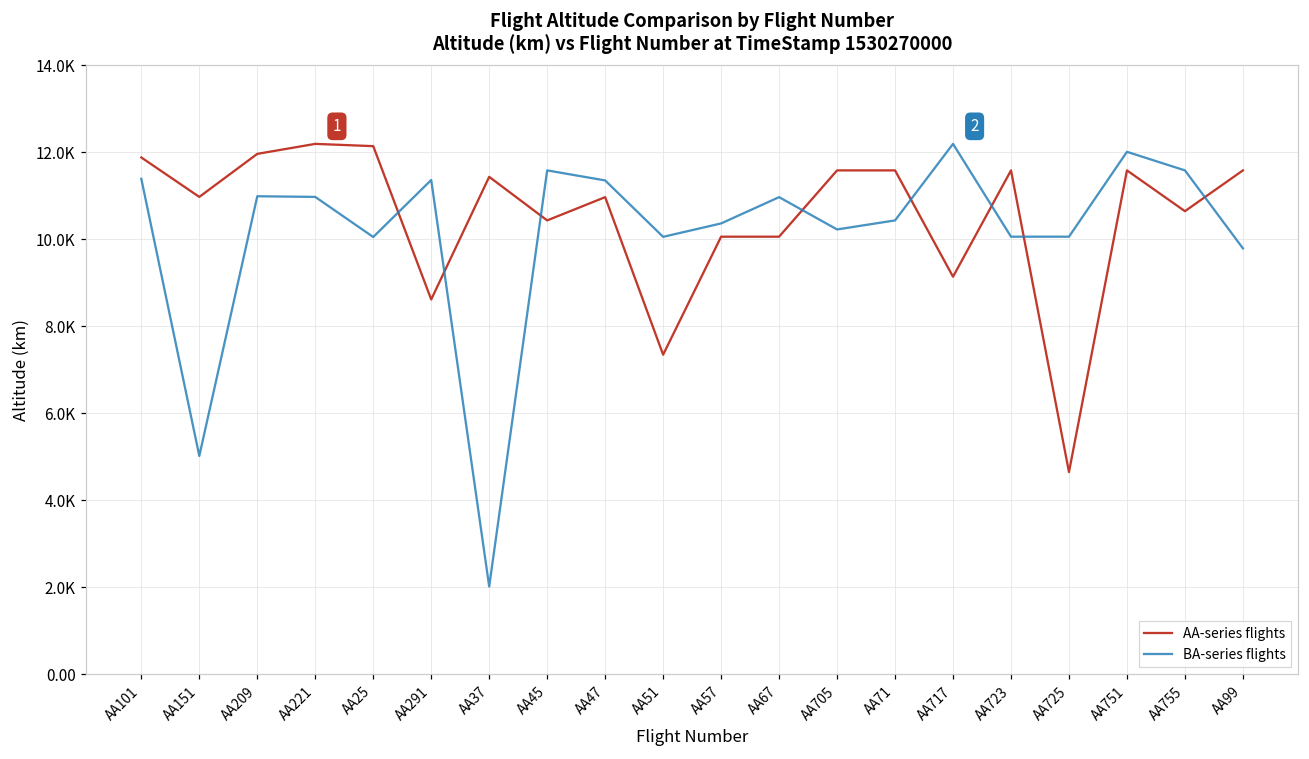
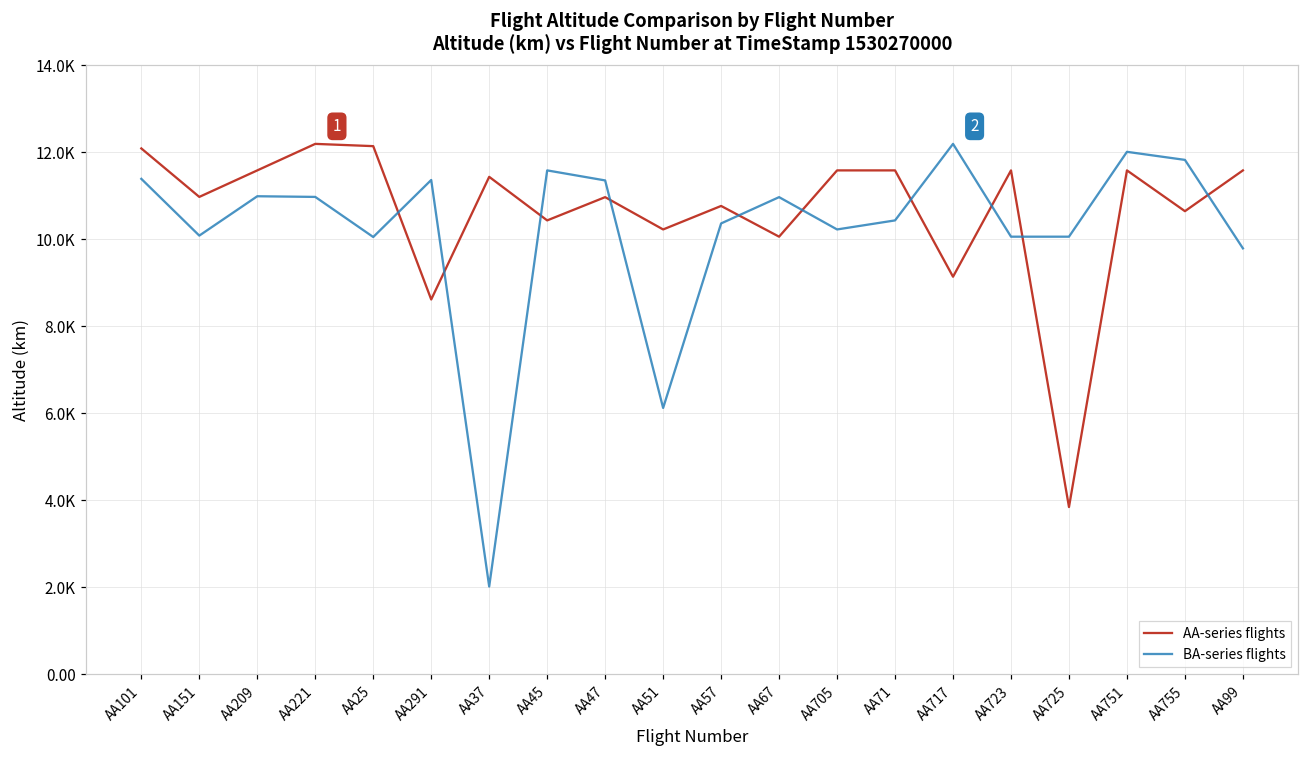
  {
    "AA-series flights": {
-     "AA101": 11900,
+     "AA101": 12100,
      "AA151": 11000,
-     "AA209": 12000,
+     "AA209": 11600,
      "AA25": 12100,
      "AA291": 8600,
      "AA37": 11400,
      "AA45": 10400,
      "AA47": 11000,
-     "AA51": 7300,
-     "AA57": 10100,
+     "AA51": 10200,
+     "AA57": 10800,
      "AA67": 10100,
      "AA705": 11600,
      "AA71": 11600,
      "AA717": 9100,
      "AA723": 11600,
-     "AA725": 4600,
+     "AA725": 3800,
      "AA751": 11600,
      "AA755": 10600,
      "AA99": 11600
    },
    "BA-series flights": {
      "AA101": 11400,
-     "AA151": 5000,
+     "AA151": 10100,
      "AA209": 11000,
      "AA221": 11000,
      "AA25": 10100,
      "AA291": 11400,
      "AA37": 2000,
      "AA45": 11600,
      "AA47": 11400,
-     "AA51": 10100,
+     "AA51": 6100,
      "AA57": 10400,
      "AA67": 11000,
      "AA705": 10200,
      "AA71": 10400,
      "AA723": 10100,
      "AA725": 10100,
      "AA751": 12000,
-     "AA755": 11600,
+     "AA755": 11800,
      "AA99": 9800
    }
  }
